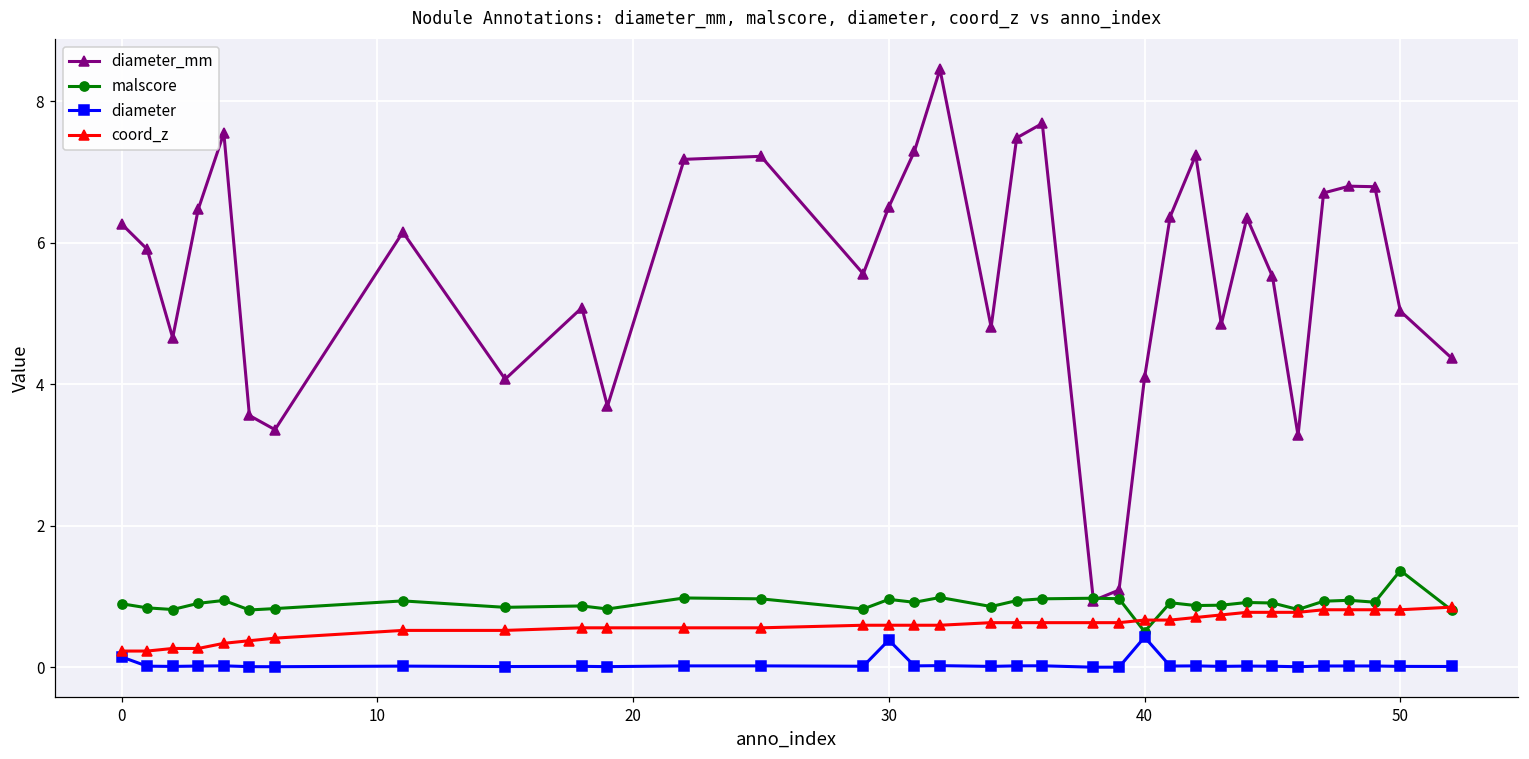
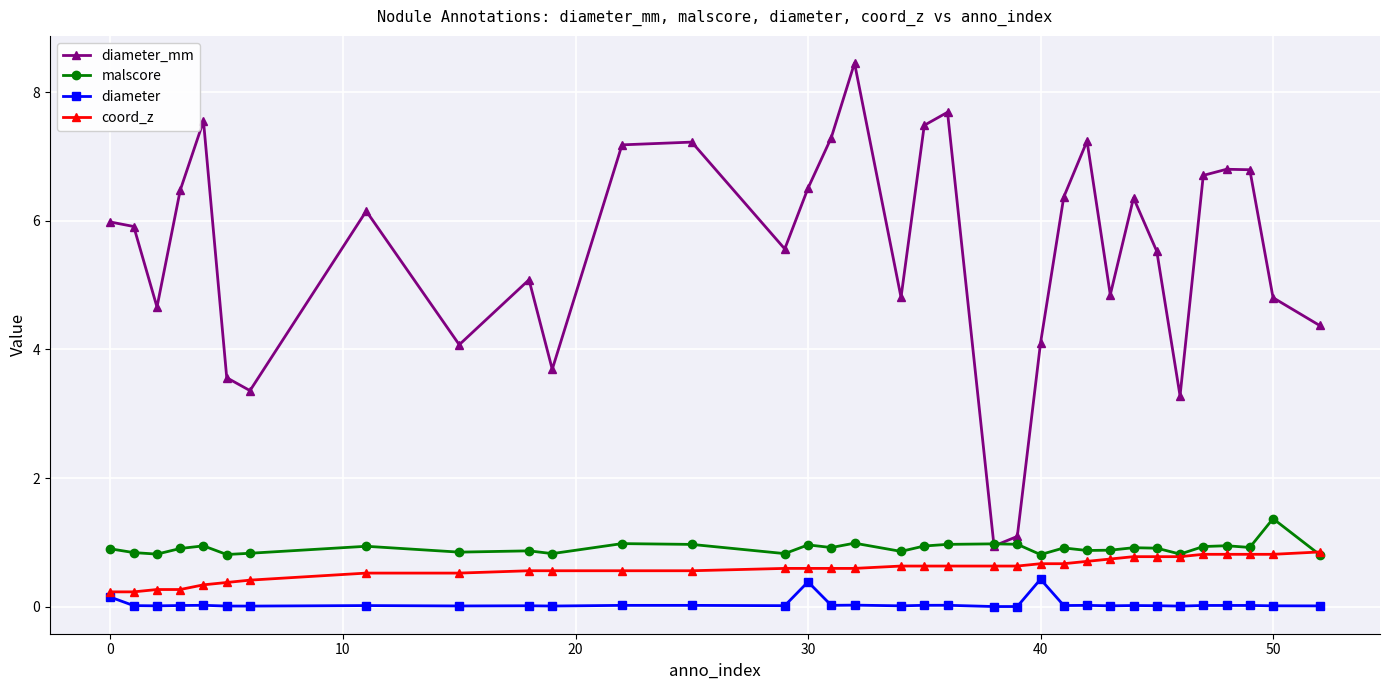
  {
    "diameter_mm": {
-     "0": 6.3,
+     "0": 6.0,
      "30": 6.5,
      "40": 4.1,
-     "50": 5.0
+     "50": 4.8
    },
    "malscore": {
      "0": 0.9,
      "30": 1.0,
-     "40": 0.5,
+     "40": 0.8,
      "50": 1.4
    },
    "diameter": {
      "0": 0.1,
      "30": 0.4,
      "40": 0.4,
      "50": 0.0
    },
    "coord_z": {
      "0": 0.2,
      "30": 0.6,
      "40": 0.7,
      "50": 0.8
    }
  }
